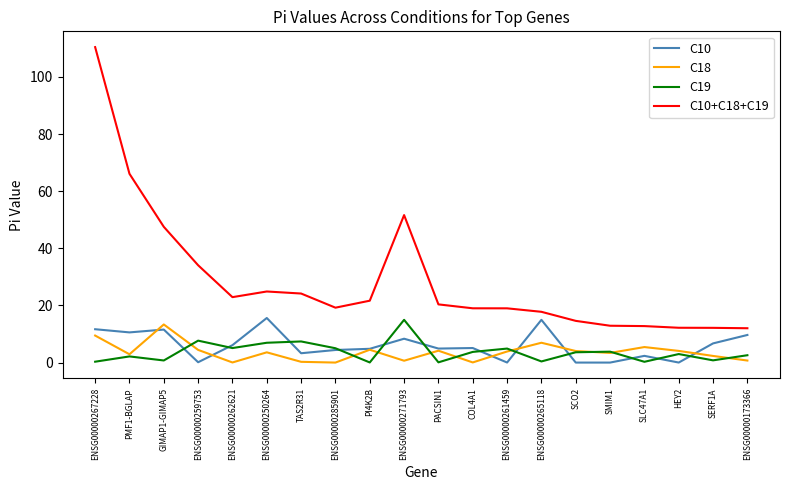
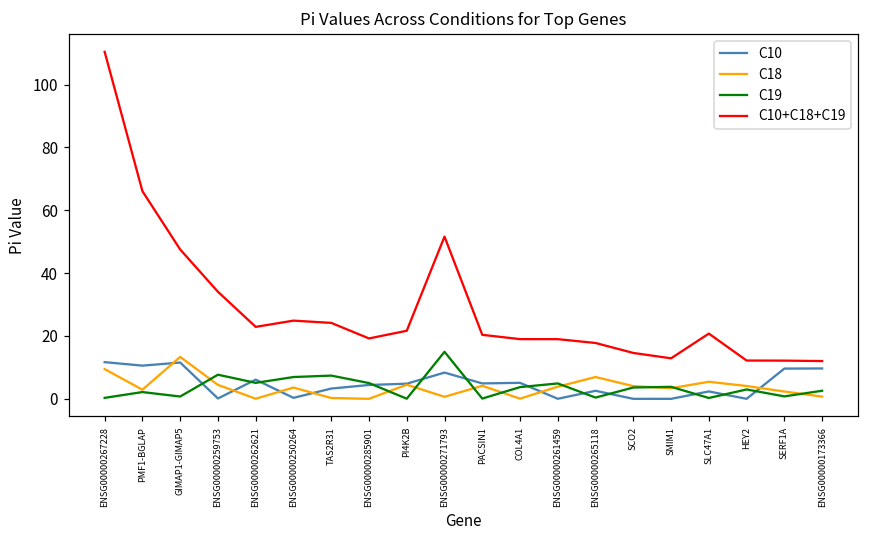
  {
    "C10": {
      "ENSG00000267228": 12,
      "PMF1-BGLAP": 11,
      "GIMAP1-GIMAP5": 12,
      "ENSG00000259753": 0,
      "ENSG00000262621": 6,
-     "ENSG00000250264": 16,
+     "ENSG00000250264": 0,
      "TAS2R31": 3,
      "ENSG00000271793": 8,
      "COL4A1": 5,
      "ENSG00000261459": 0,
-     "ENSG00000265118": 15,
+     "ENSG00000265118": 3,
      "SCO2": 0,
      "SMIM1": 0,
      "SLC47A1": 2,
      "HEY2": 0,
-     "SERF1A": 7,
+     "SERF1A": 10,
      "ENSG00000173366": 10
    },
    "C18": {
      "ENSG00000267228": 9,
      "GIMAP1-GIMAP5": 13,
      "ENSG00000259753": 4,
      "ENSG00000262621": 0,
      "ENSG00000250264": 4,
      "TAS2R31": 0,
      "ENSG00000285901": 0,
      "ENSG00000271793": 1,
      "COL4A1": 0,
      "ENSG00000261459": 4,
      "ENSG00000265118": 7,
      "SLC47A1": 5,
      "HEY2": 4,
      "SERF1A": 2,
      "ENSG00000173366": 1
    },
    "C19": {
      "ENSG00000267228": 0,
      "GIMAP1-GIMAP5": 1,
      "ENSG00000259753": 8,
      "ENSG00000262621": 5,
      "ENSG00000250264": 7,
      "TAS2R31": 7,
      "PI4K2B": 0,
      "ENSG00000271793": 15,
      "PACSIN1": 0,
      "COL4A1": 4,
      "ENSG00000261459": 5,
      "ENSG00000265118": 0,
      "SLC47A1": 0,
      "HEY2": 3,
      "SERF1A": 1,
      "ENSG00000173366": 3
    },
    "C10+C18+C19": {
      "ENSG00000267228": 110,
      "PMF1-BGLAP": 66,
      "GIMAP1-GIMAP5": 48,
      "ENSG00000259753": 34,
      "ENSG00000262621": 23,
      "ENSG00000250264": 25,
      "TAS2R31": 24,
      "ENSG00000285901": 19,
      "PI4K2B": 22,
      "ENSG00000271793": 52,
      "PACSIN1": 20,
      "COL4A1": 19,
      "ENSG00000261459": 19,
      "ENSG00000265118": 18,
      "SCO2": 15,
      "SMIM1": 13,
-     "SLC47A1": 13,
+     "SLC47A1": 21,
      "HEY2": 12,
      "SERF1A": 12,
      "ENSG00000173366": 12
    }
  }
